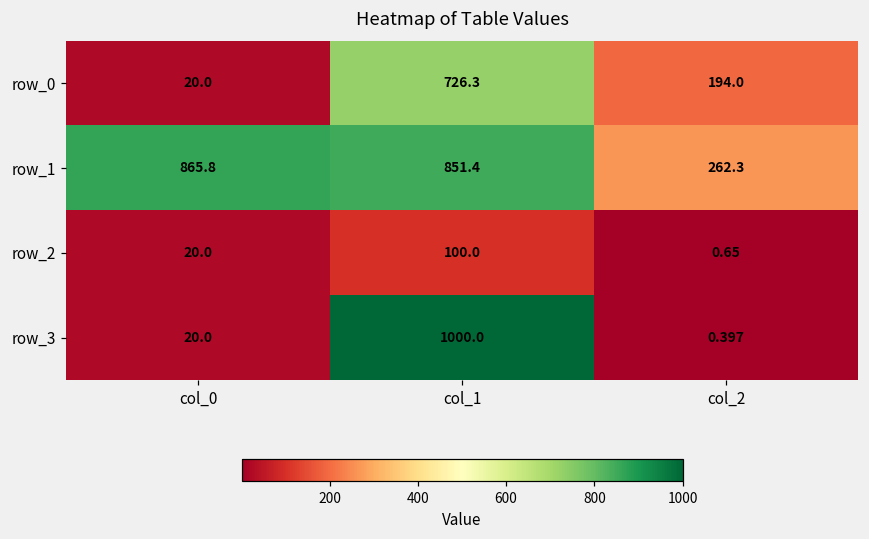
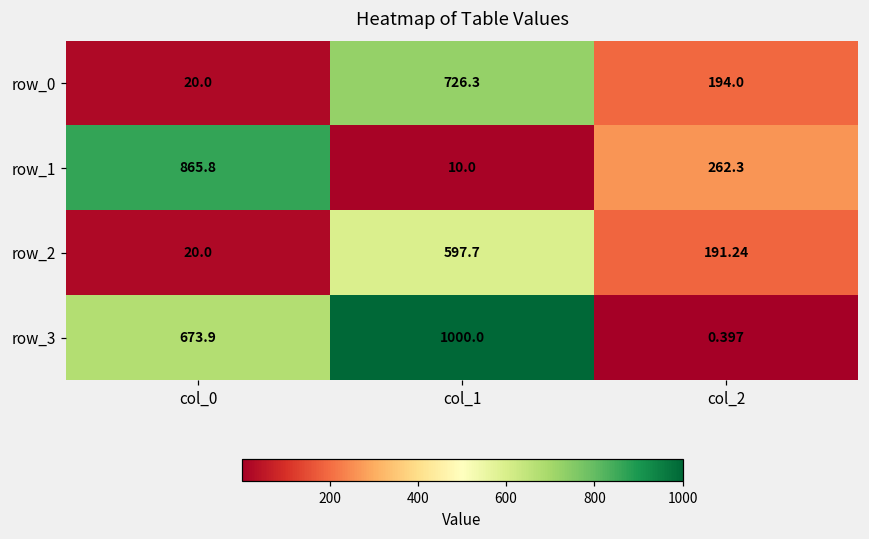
  {
    "row_0": {
      "col_0": 20.0,
      "col_1": 726.3,
      "col_2": 194.0
    },
    "row_1": {
      "col_0": 865.8,
-     "col_1": 851.4,
+     "col_1": 10.0,
      "col_2": 262.3
    },
    "row_2": {
      "col_0": 20.0,
-     "col_1": 100.0,
-     "col_2": 0.65
+     "col_1": 597.7,
+     "col_2": 191.24
    },
    "row_3": {
-     "col_0": 20.0,
+     "col_0": 673.9,
      "col_1": 1000.0,
      "col_2": 0.397
    }
  }
